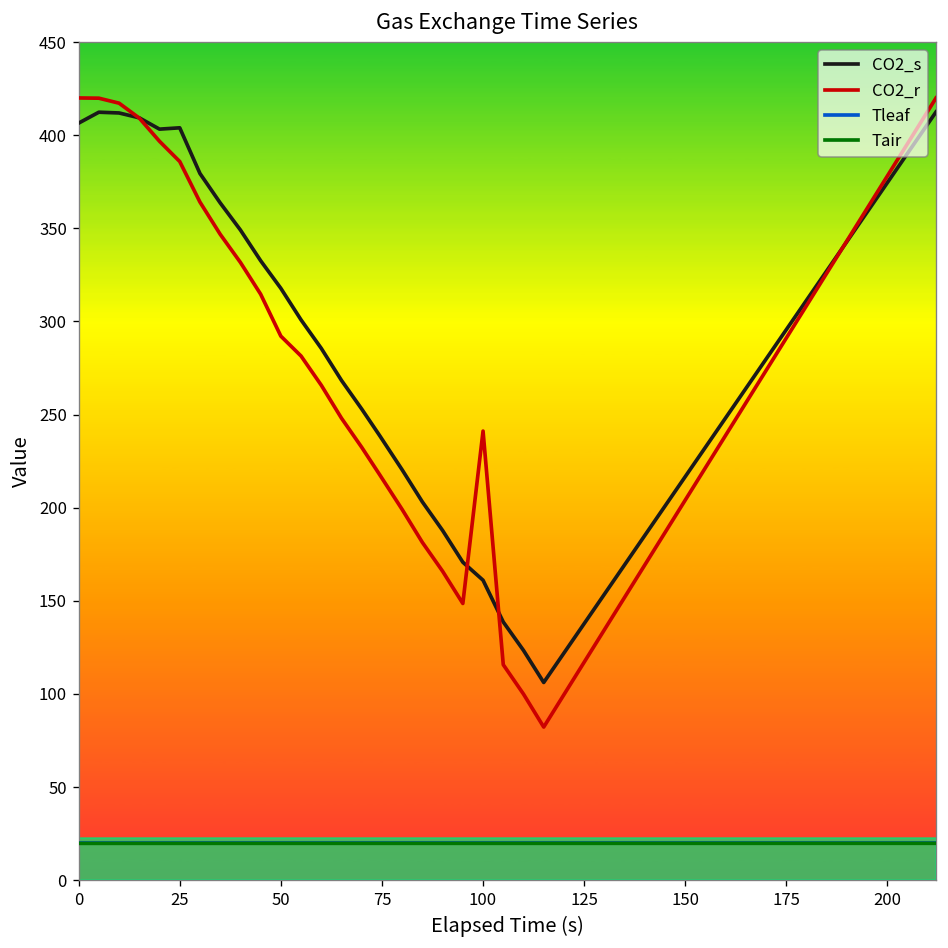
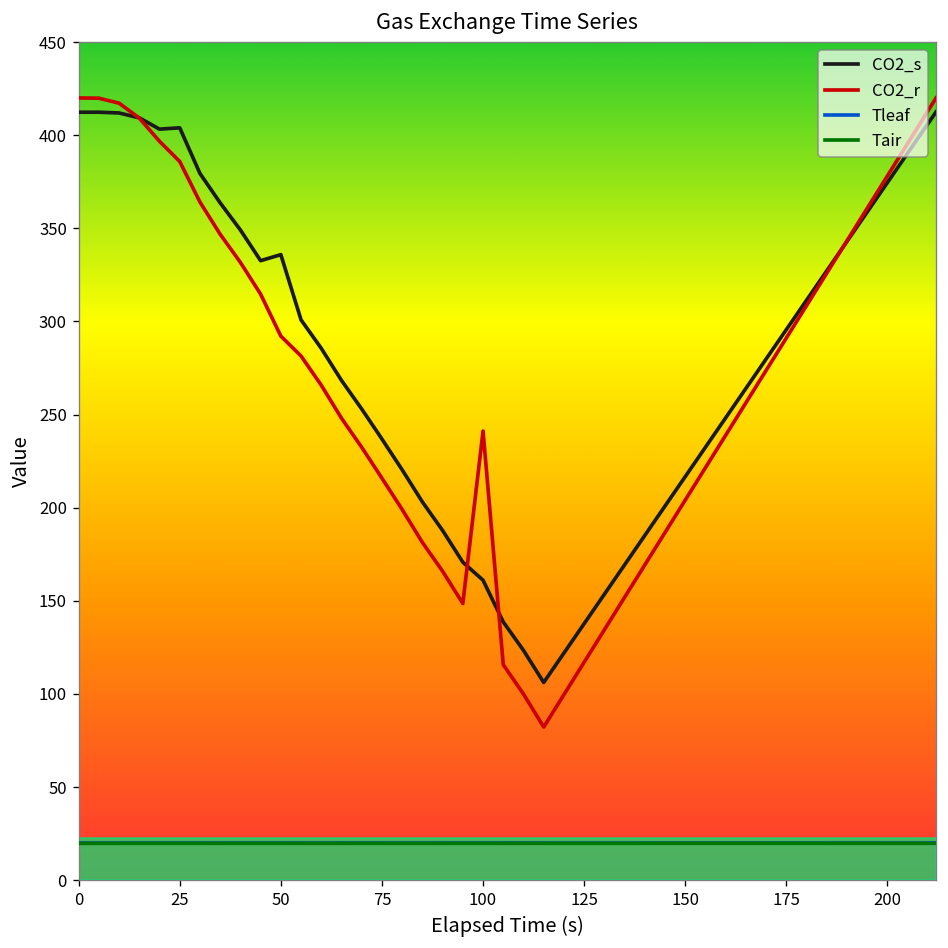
  {
    "CO2_s": {
-     "0": 407,
+     "0": 412,
      "25": 404,
-     "50": 318,
+     "50": 336,
      "100": 161
    },
    "CO2_r": {
      "0": 420,
      "25": 386,
      "50": 292,
      "100": 241
    }
  }
